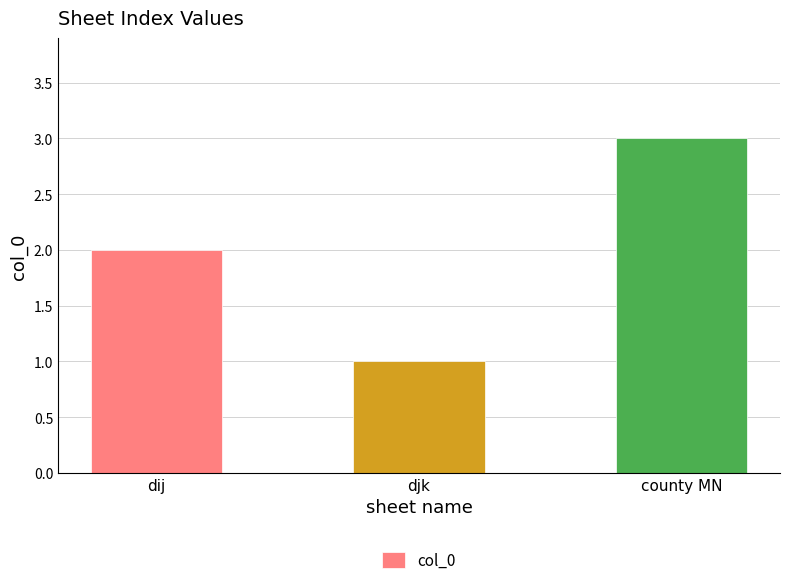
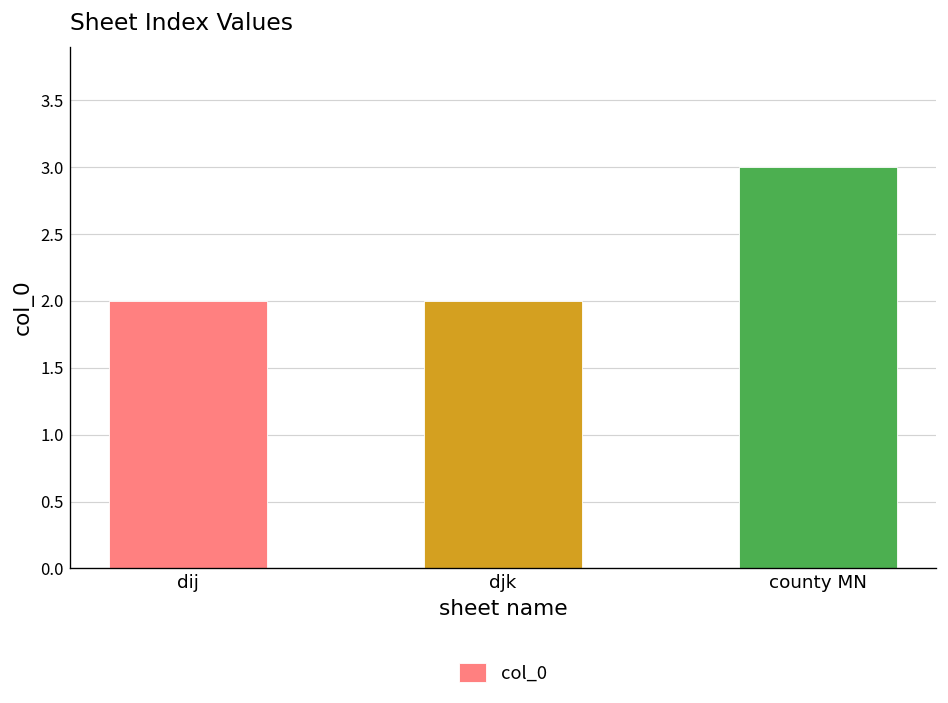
  {
    "dij": 2,
-   "djk": 1,
+   "djk": 2,
    "county MN": 3
  }
